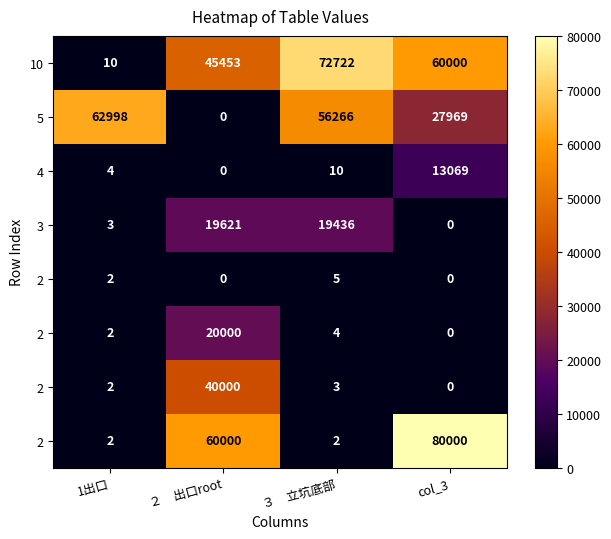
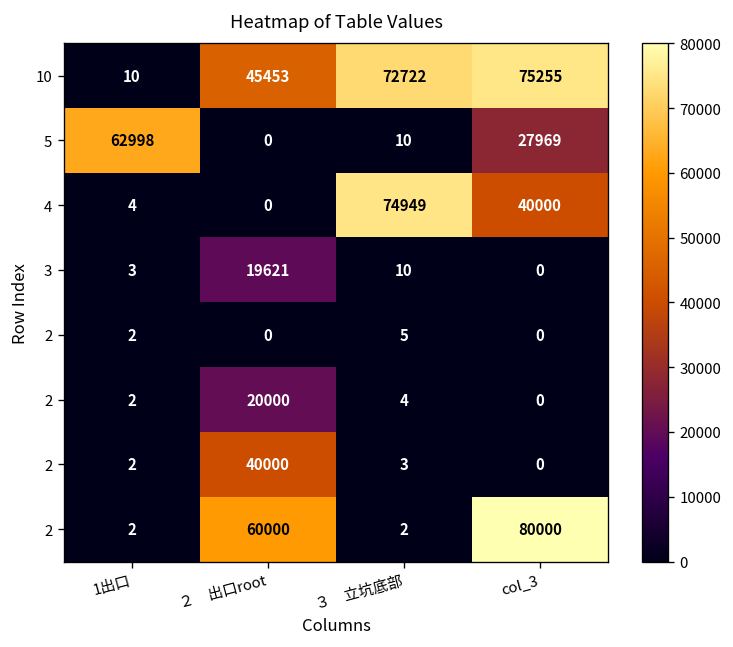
  {
    "10": {
      "1出口": 10,
      "２ 出口root": 45453,
      "３ 立坑底部": 72722,
-     "col_3": 60000
+     "col_3": 75255
    },
    "5": {
      "1出口": 62998,
      "２ 出口root": 0,
-     "３ 立坑底部": 56266,
+     "３ 立坑底部": 10,
      "col_3": 27969
    },
    "4": {
      "1出口": 4,
      "２ 出口root": 0,
-     "３ 立坑底部": 10,
-     "col_3": 13069
+     "３ 立坑底部": 74949,
+     "col_3": 40000
    },
    "3": {
      "1出口": 3,
      "２ 出口root": 19621,
-     "３ 立坑底部": 19436,
+     "３ 立坑底部": 10,
      "col_3": 0
    }
  }
